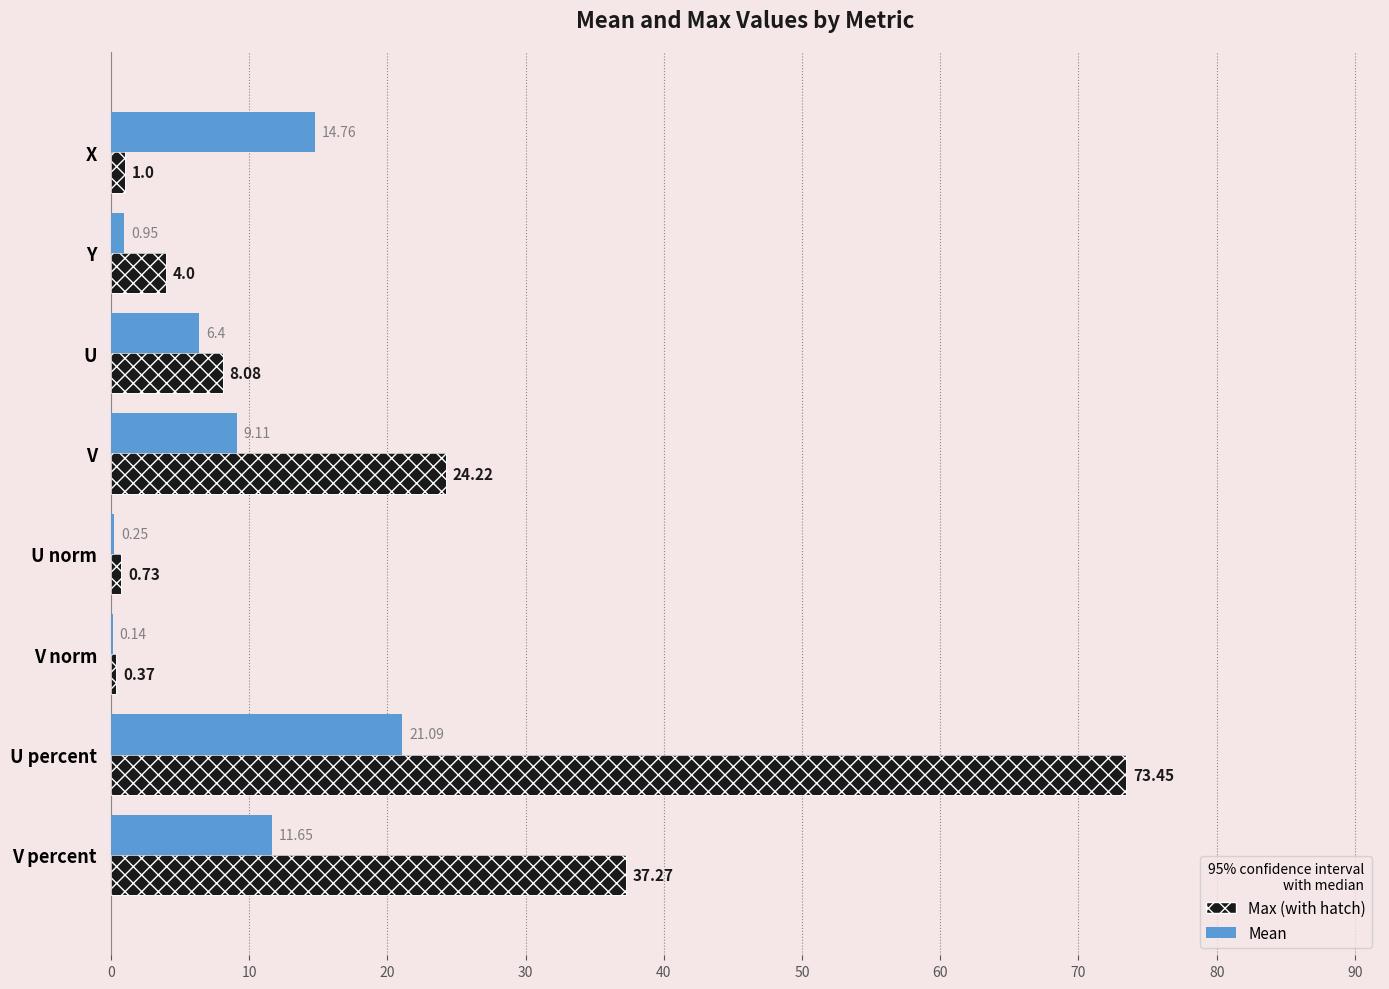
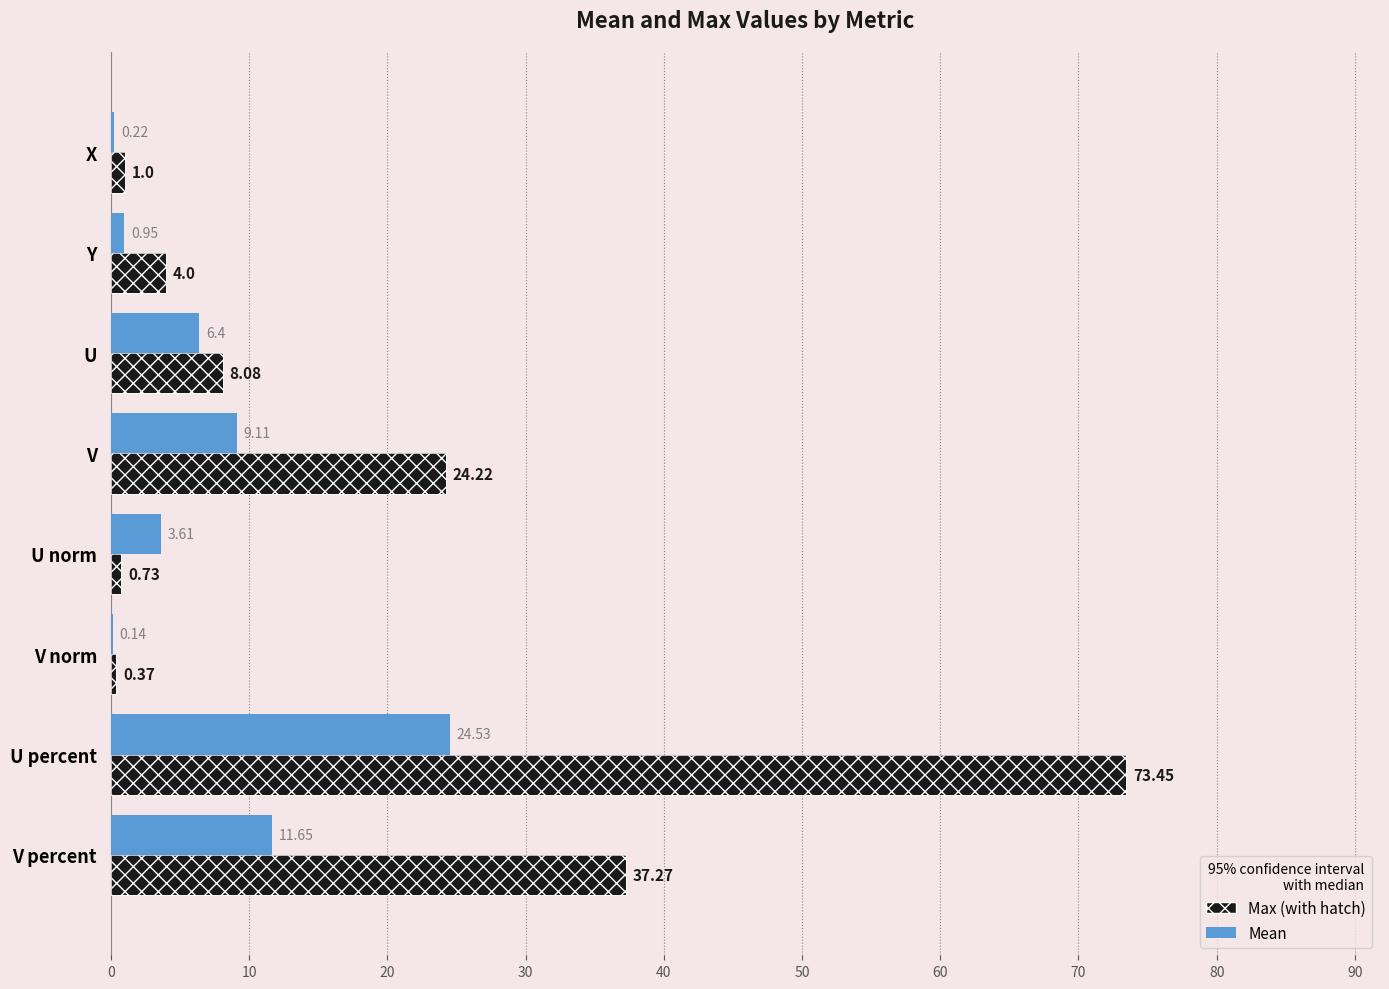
  {
    "Mean": {
-     "X": 14.76,
+     "X": 0.22,
      "Y": 0.95,
      "U": 6.4,
      "V": 9.11,
-     "U norm": 0.25,
+     "U norm": 3.61,
      "V norm": 0.14,
-     "U percent": 21.09,
+     "U percent": 24.53,
      "V percent": 11.65
    }
  }
